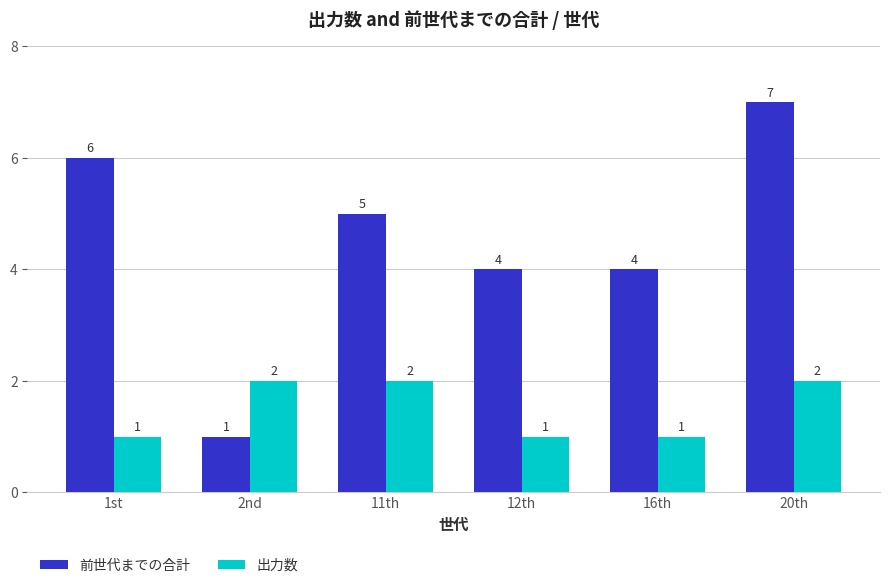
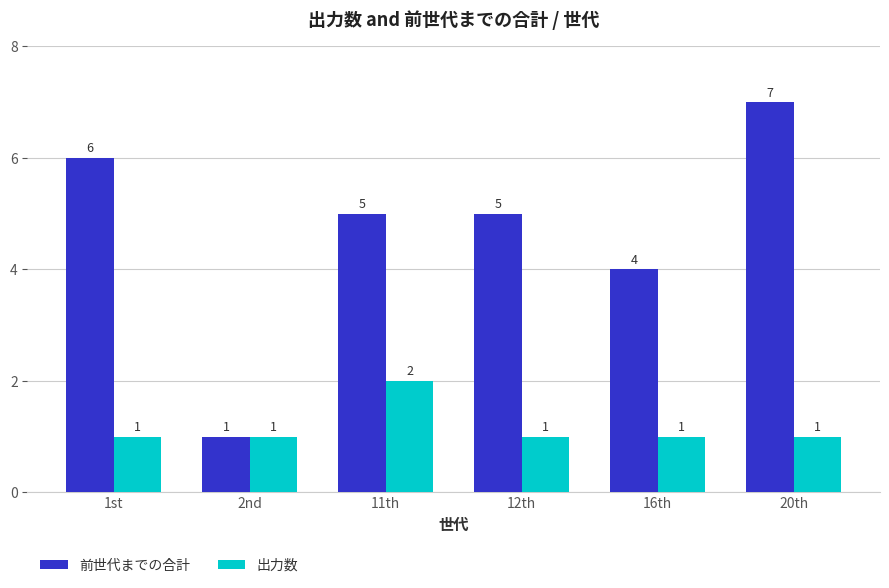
  {
    "前世代までの合計": {
      "1st": 6,
      "2nd": 1,
      "11th": 5,
-     "12th": 4,
+     "12th": 5,
      "16th": 4,
      "20th": 7
    },
    "出力数": {
      "1st": 1,
-     "2nd": 2,
+     "2nd": 1,
      "11th": 2,
      "12th": 1,
      "16th": 1,
-     "20th": 2
+     "20th": 1
    }
  }
